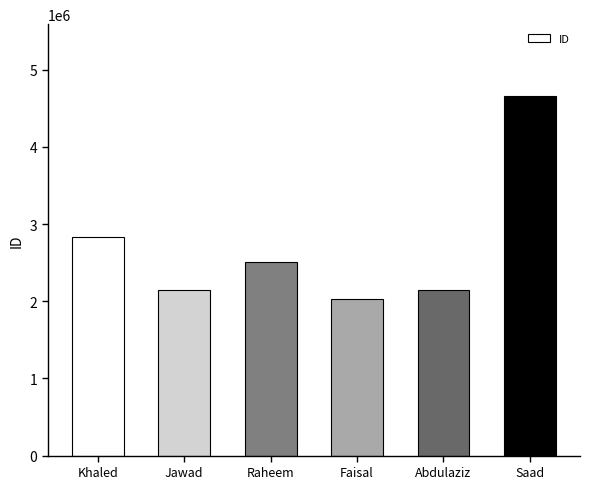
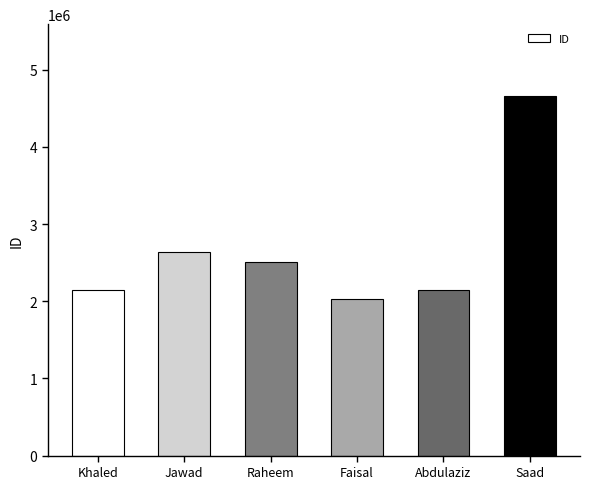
  {
-   "Khaled": 2800000,
-   "Jawad": 2100000,
+   "Khaled": 2100000,
+   "Jawad": 2600000,
    "Raheem": 2500000,
    "Faisal": 2000000,
    "Abdulaziz": 2100000,
    "Saad": 4700000
  }
